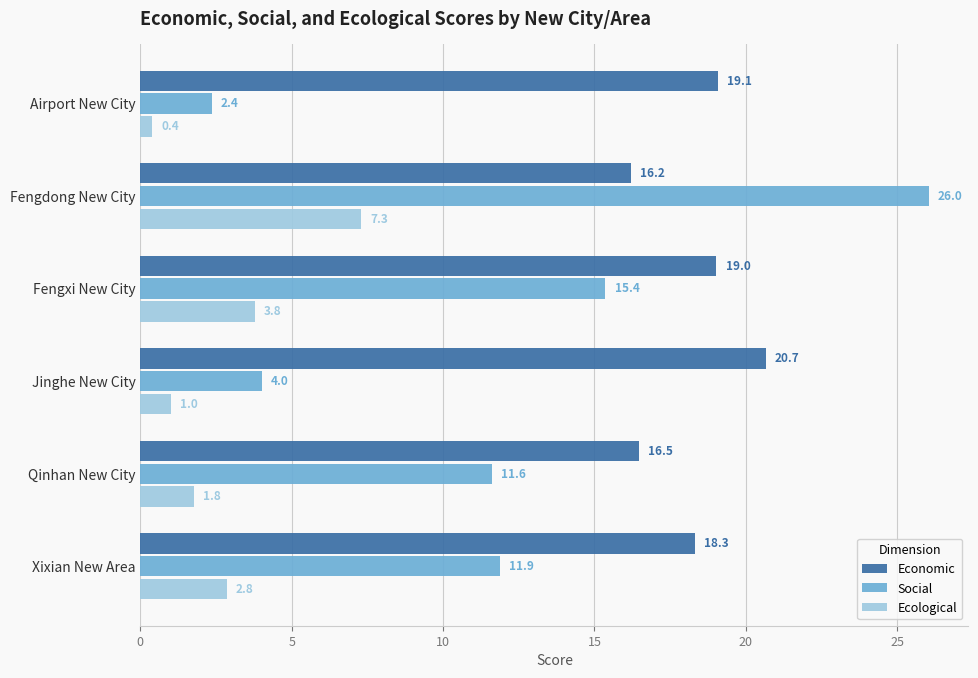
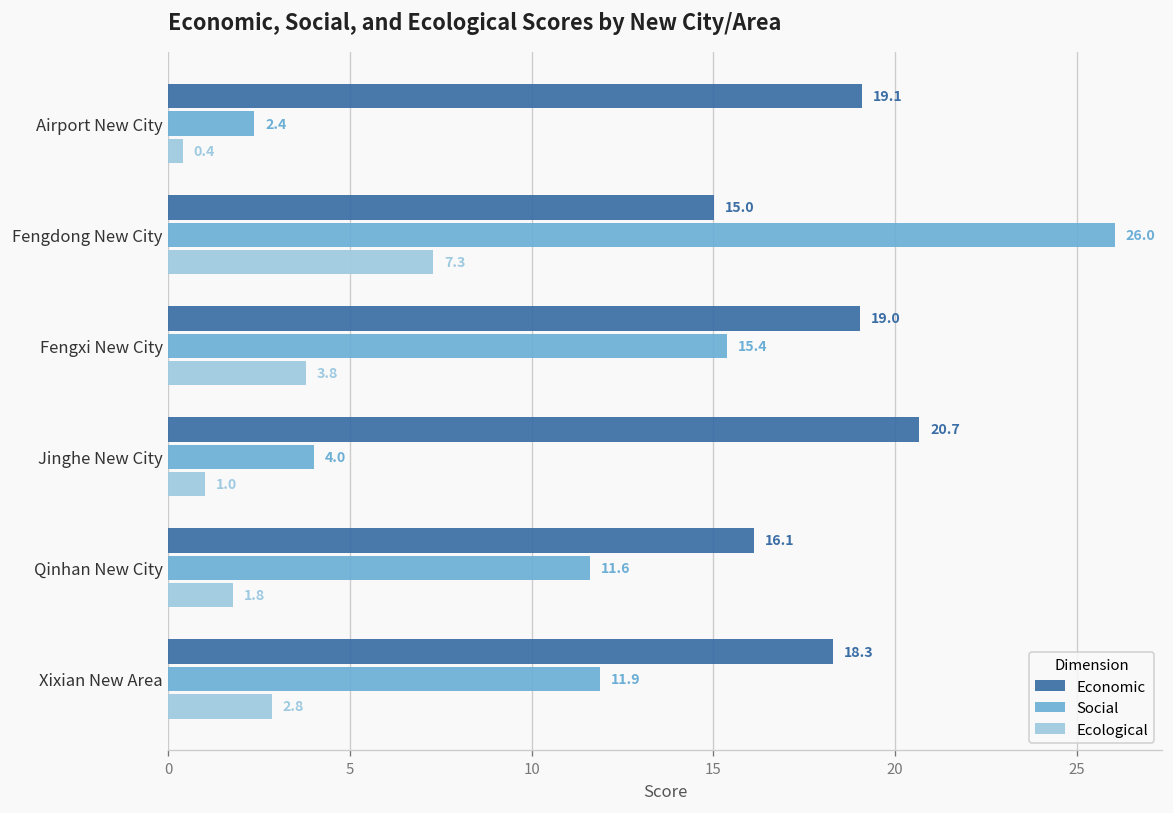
  {
    "Economic": {
      "Airport New City": 19.1,
-     "Fengdong New City": 16.2,
+     "Fengdong New City": 15.0,
      "Fengxi New City": 19.0,
      "Jinghe New City": 20.7,
-     "Qinhan New City": 16.5,
+     "Qinhan New City": 16.1,
      "Xixian New Area": 18.3
    }
  }
